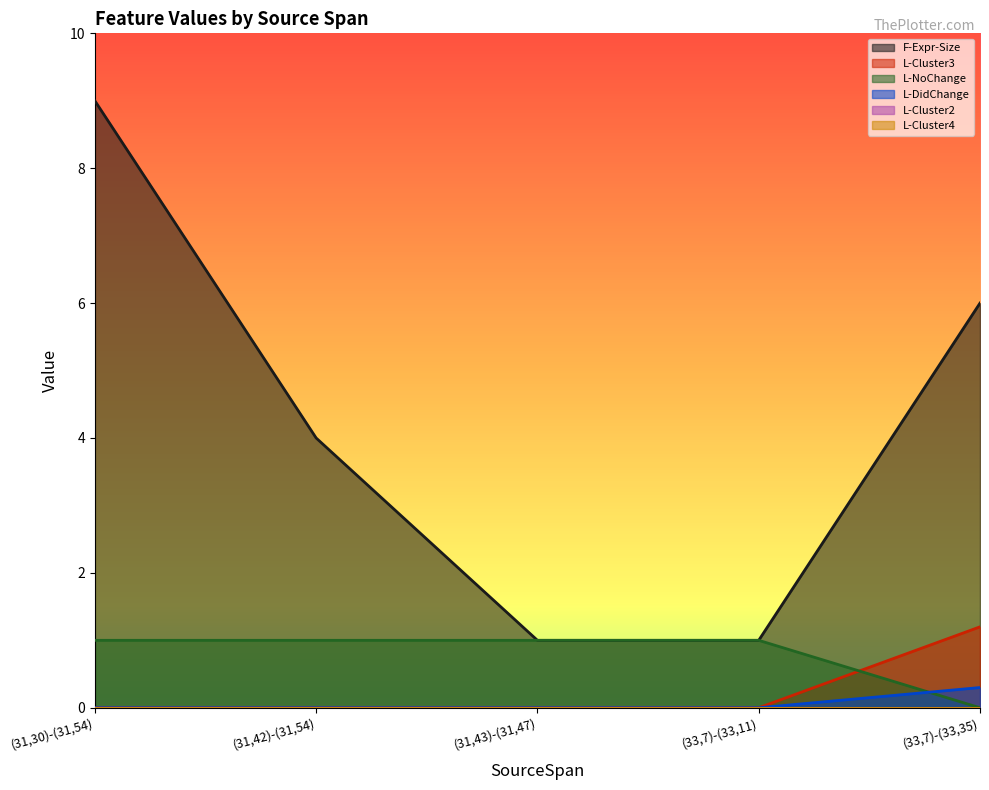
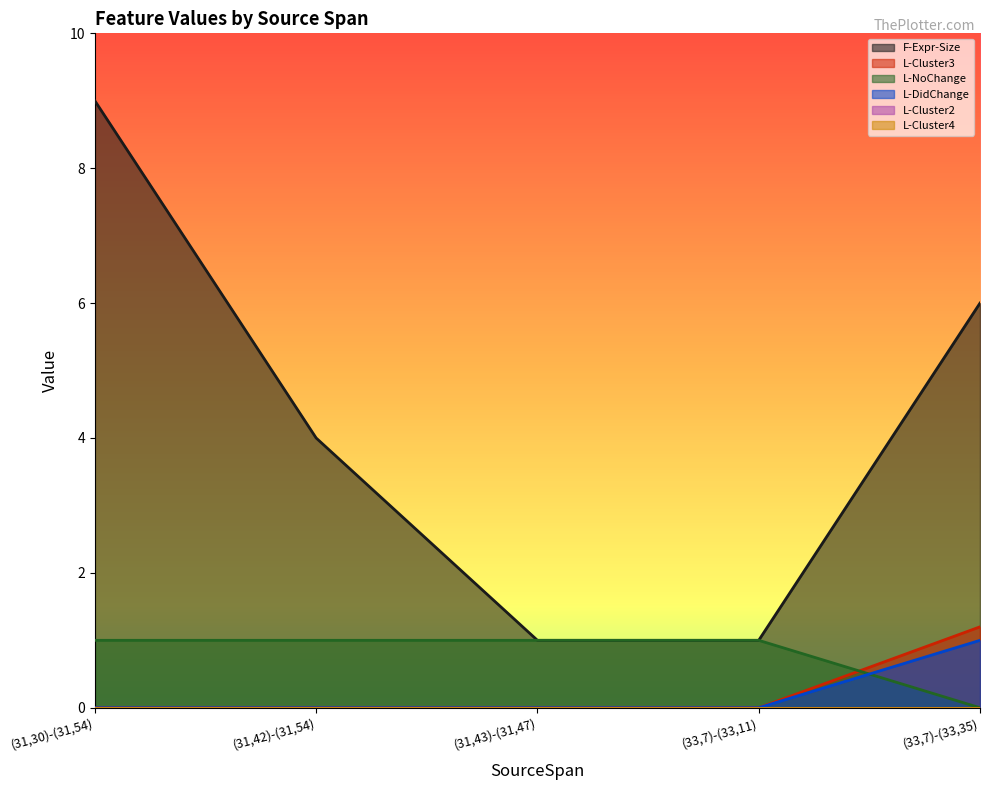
  {
    "F-Expr-Size": {
      "(31,30)-(31,54)": 9.0,
      "(31,42)-(31,54)": 4.0,
      "(33,7)-(33,35)": 6.0
    },
    "L-Cluster3": {
      "(33,7)-(33,35)": 1.2
    },
    "L-NoChange": {
      "(31,30)-(31,54)": 1.0,
      "(31,42)-(31,54)": 1.0
    },
    "L-DidChange": {
-     "(33,7)-(33,35)": 0.3
+     "(33,7)-(33,35)": 1.0
    }
  }
